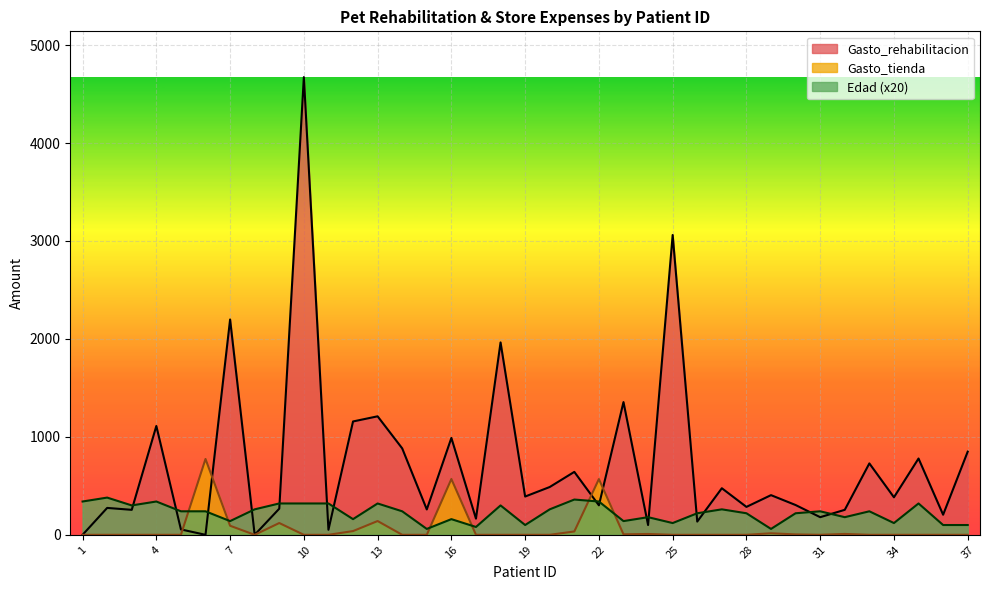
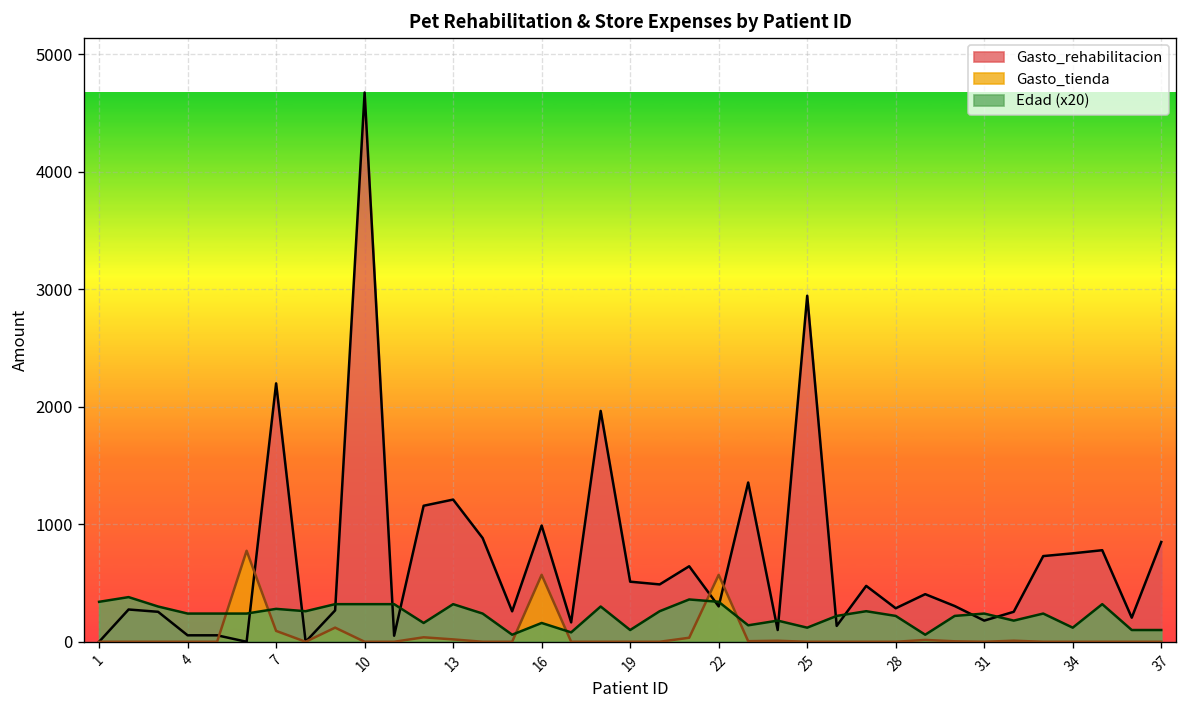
  {
    "Gasto_rehabilitacion": {
-     "4": 1100,
+     "4": 100,
      "7": 2200,
      "10": 4700,
      "13": 1200,
      "16": 1000,
-     "19": 400,
+     "19": 500,
      "22": 300,
-     "25": 3100,
+     "25": 2900,
      "28": 300,
      "31": 200,
-     "34": 400,
+     "34": 800,
      "37": 800
    },
    "Gasto_tienda": {
      "4": 0,
      "7": 100,
      "10": 0,
-     "13": 100,
+     "13": 0,
      "16": 600,
      "19": 0,
      "22": 600,
      "25": 0,
      "28": 0,
      "31": 0,
      "34": 0,
      "37": 0
    },
    "Edad (x20)": {
      "1": 300,
-     "4": 300,
-     "7": 100,
+     "4": 200,
+     "7": 300,
      "10": 300,
      "13": 300,
      "16": 200,
      "19": 100,
      "22": 300,
      "25": 100,
      "28": 200,
      "31": 200,
      "34": 100,
      "37": 100
    }
  }
